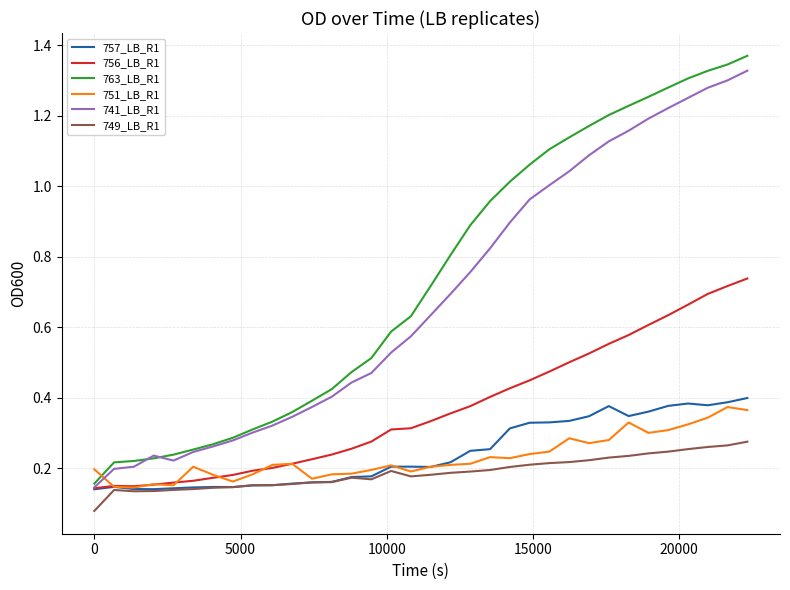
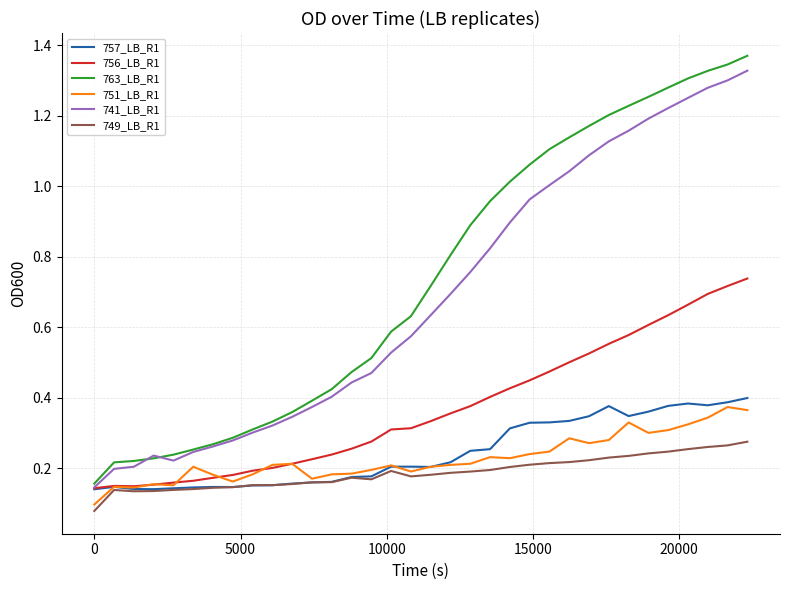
  {
    "763_LB_R1": {
      "0": 0.16
    },
    "751_LB_R1": {
-     "0": 0.20
+     "0": 0.10
    },
    "749_LB_R1": {
      "0": 0.08
    }
  }
